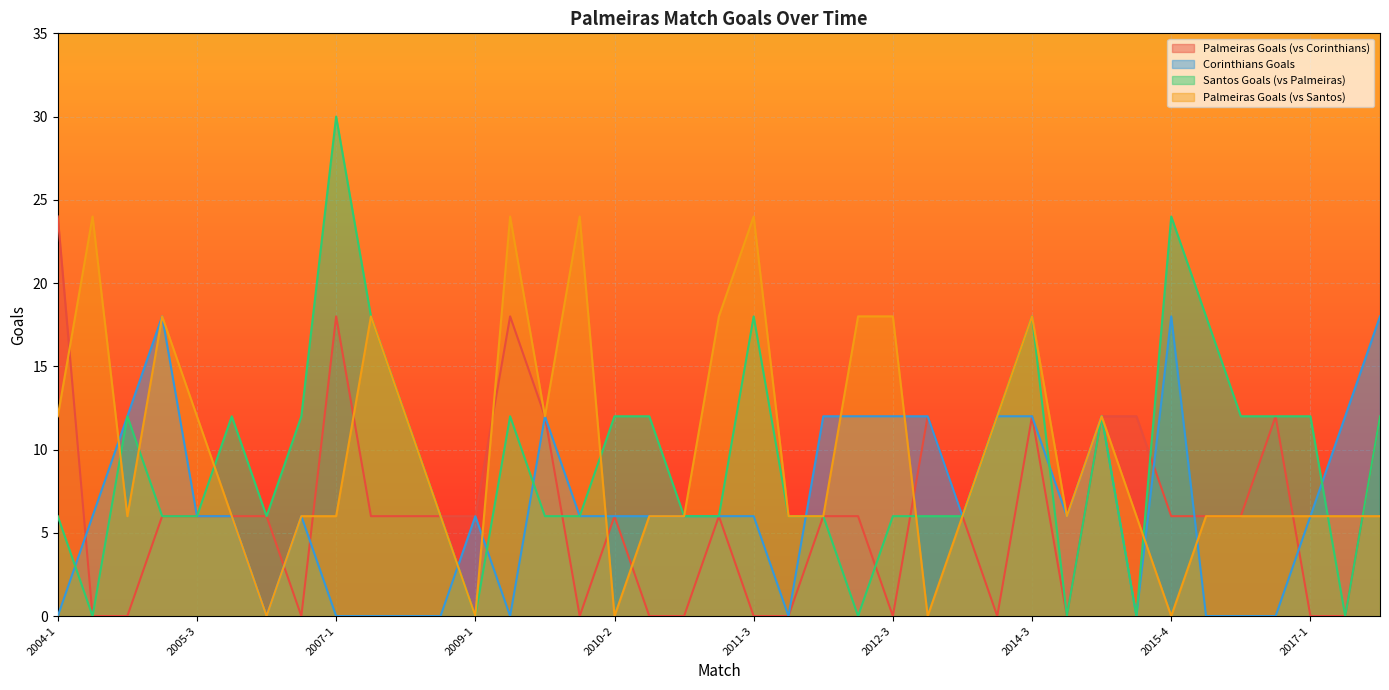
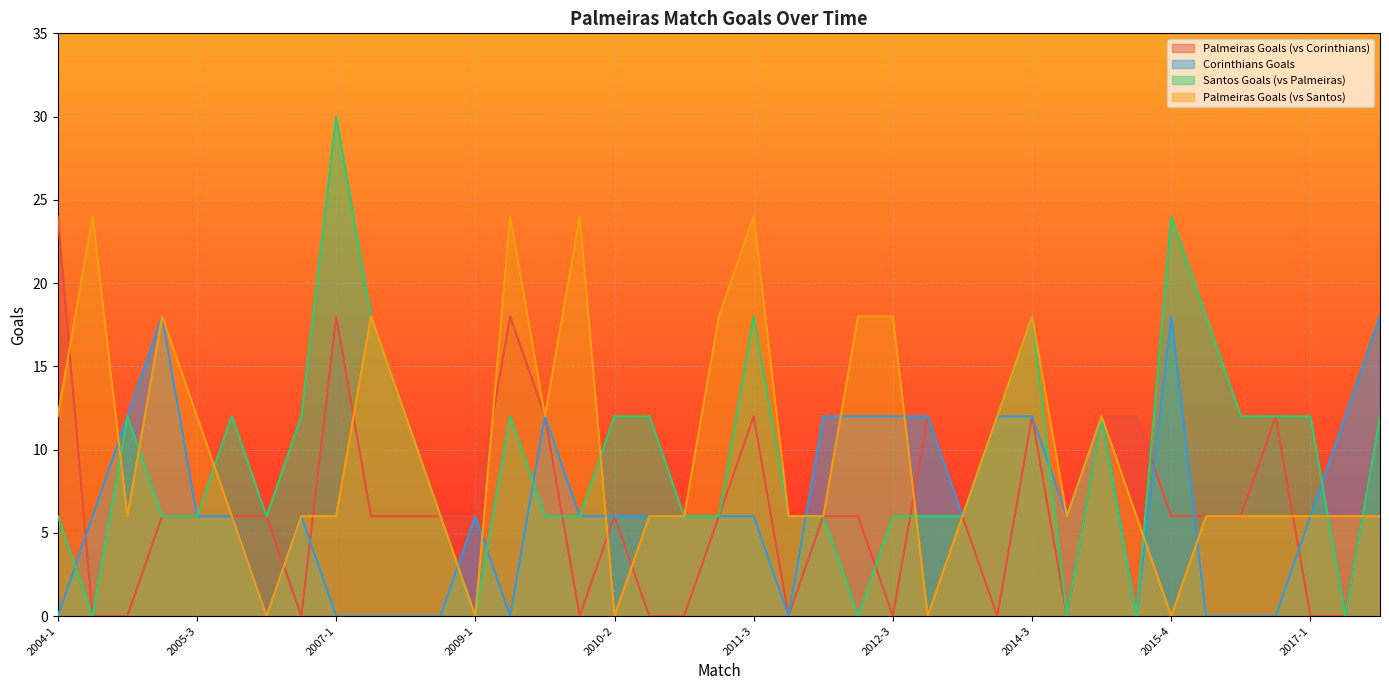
  {
    "Palmeiras Goals (vs Corinthians)": {
      "2004-1": 24.0,
      "2007-1": 18.0,
-     "2011-3": 0.0,
+     "2011-3": 12.0,
      "2012-3": 0.0,
      "2015-4": 6.0,
      "2017-1": 0.0
    },
    "Corinthians Goals": {
      "2004-1": 0.0,
      "2007-1": 0.0,
      "2011-3": 6.0,
      "2012-3": 12.0,
      "2015-4": 18.0
    },
    "Santos Goals (vs Palmeiras)": {
      "2004-1": 6.0,
      "2007-1": 30.0,
      "2010-2": 12.0,
      "2011-3": 18.0,
      "2012-3": 6.0,
      "2015-4": 24.0,
      "2017-1": 12.0
    },
    "Palmeiras Goals (vs Santos)": {
      "2004-1": 12.0,
      "2005-3": 12.0,
      "2007-1": 6.0,
      "2010-2": 0.0,
      "2011-3": 24.0,
      "2012-3": 18.0,
      "2015-4": 0.0
    }
  }
